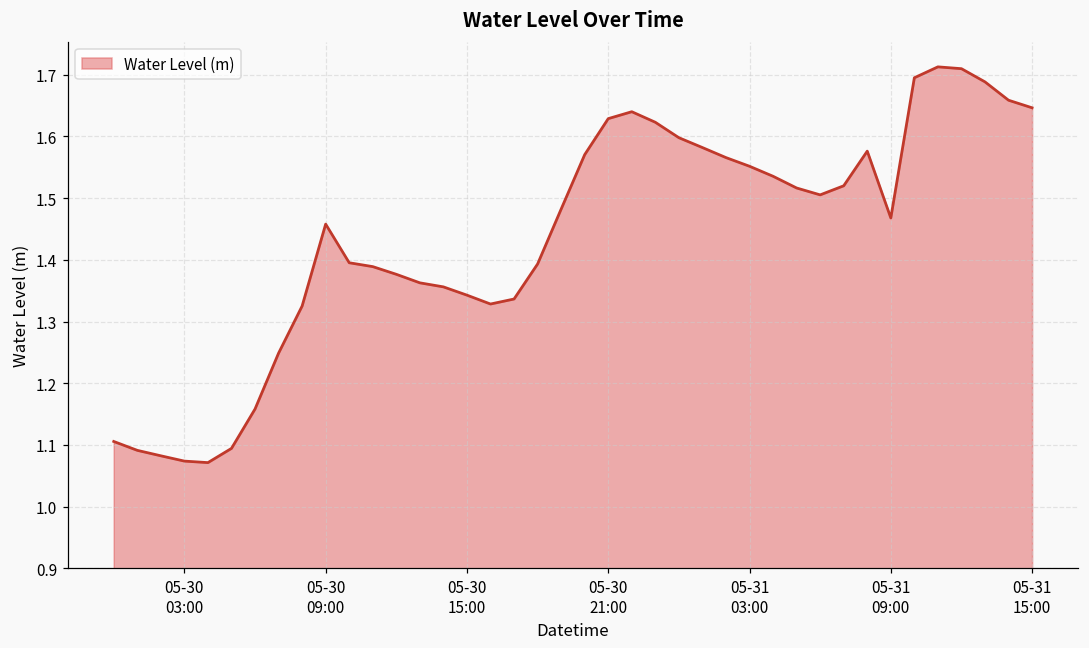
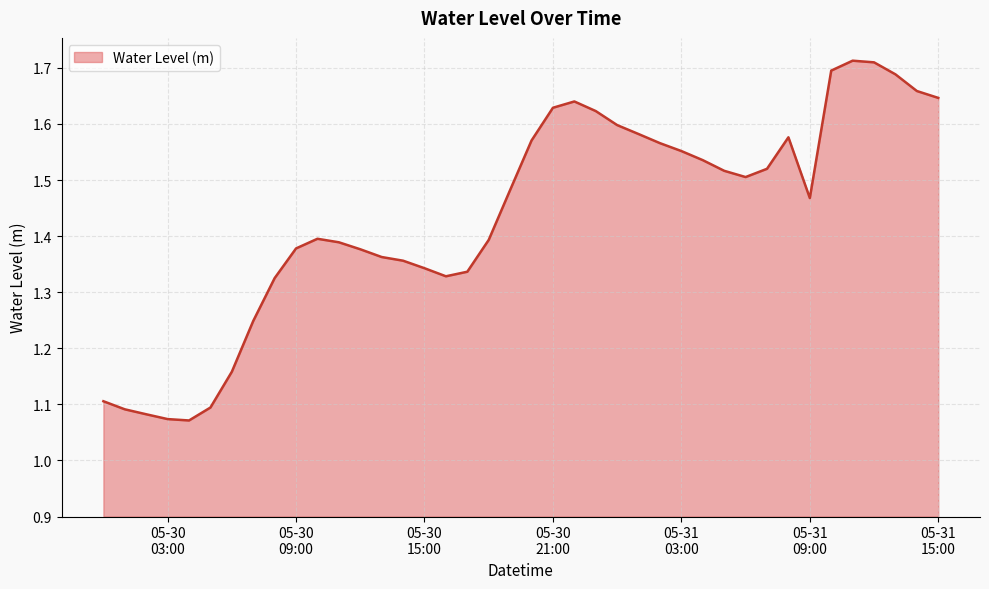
  {
    "05-30 03:00": 1.07,
-   "05-30 09:00": 1.46,
+   "05-30 09:00": 1.38,
    "05-30 15:00": 1.34,
    "05-30 21:00": 1.63,
    "05-31 03:00": 1.55,
    "05-31 09:00": 1.47,
    "05-31 15:00": 1.65
  }
